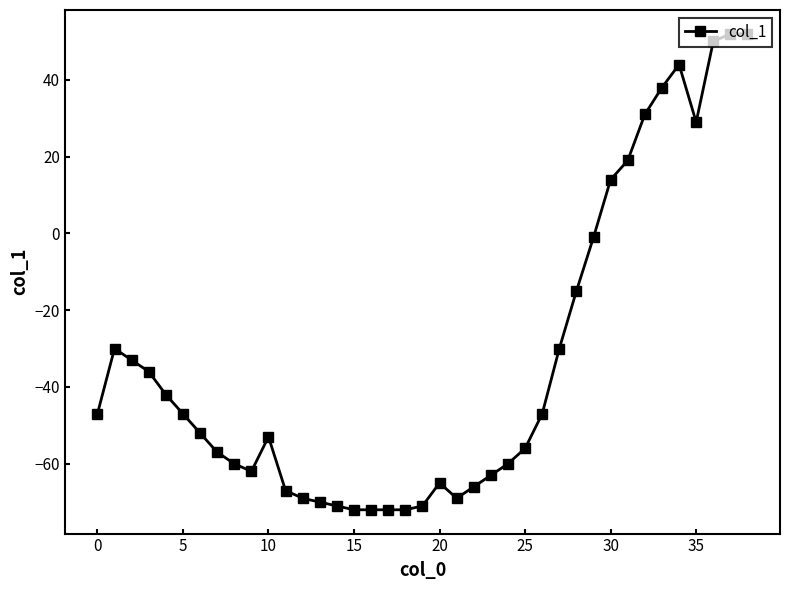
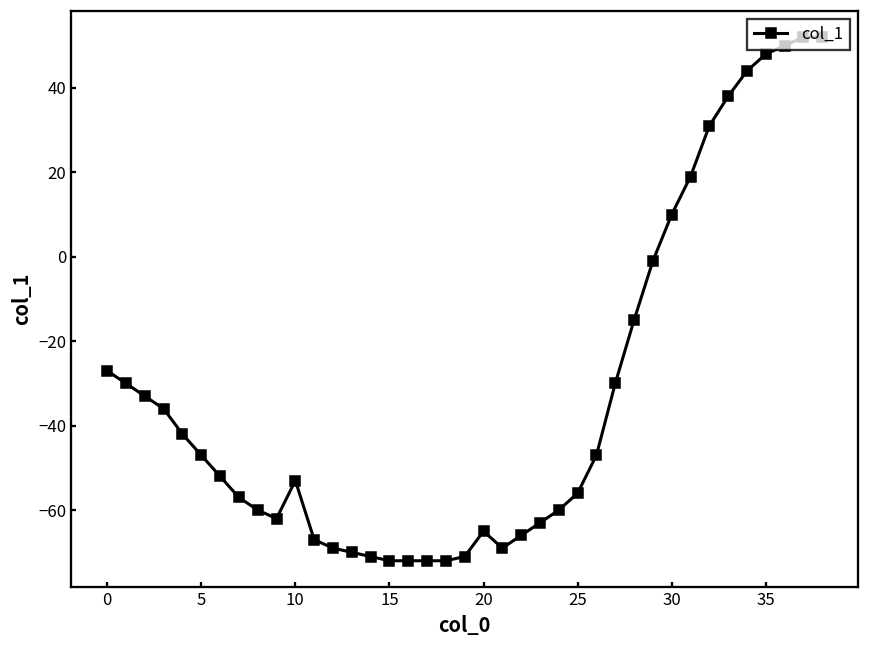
  {
-   "0": -47,
+   "0": -27,
    "5": -47,
    "10": -53,
    "15": -72,
    "20": -65,
    "25": -56,
-   "30": 14,
-   "35": 29
+   "30": 10,
+   "35": 48
  }
